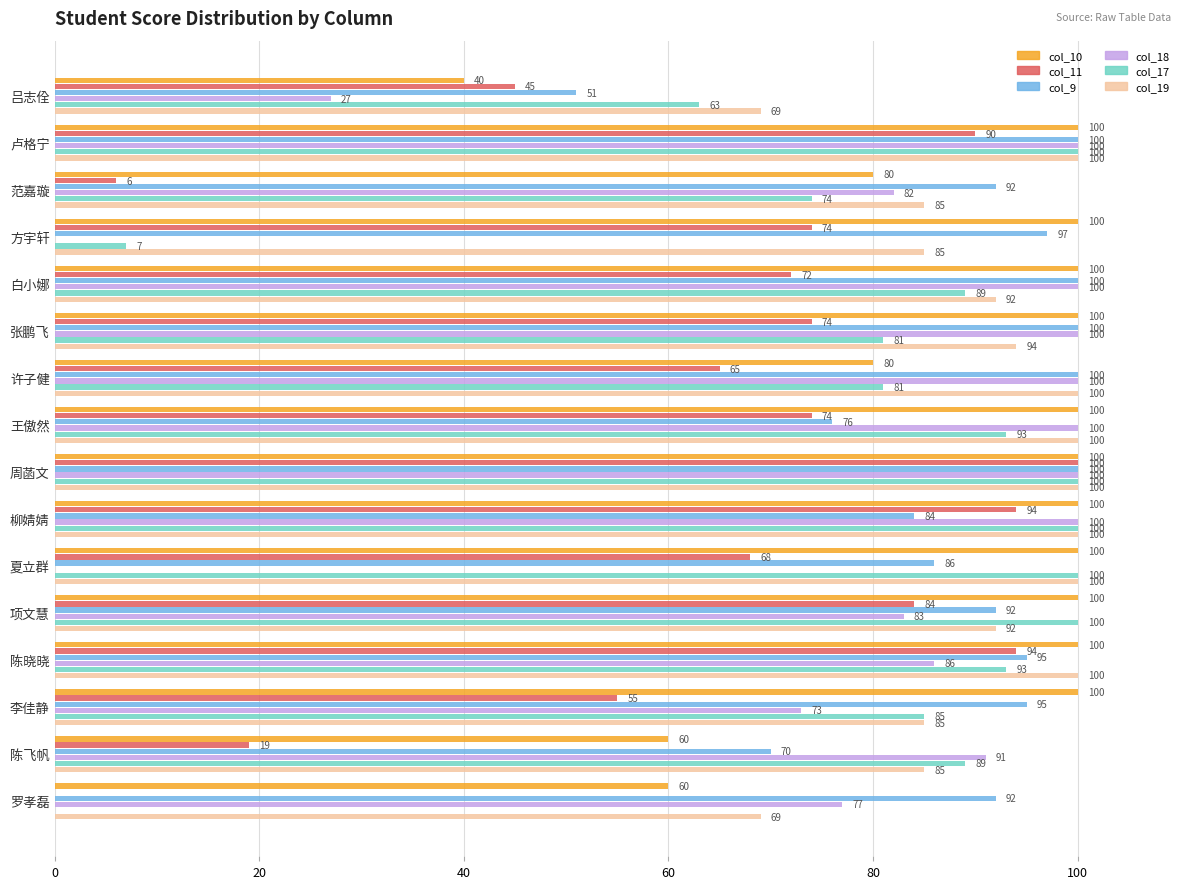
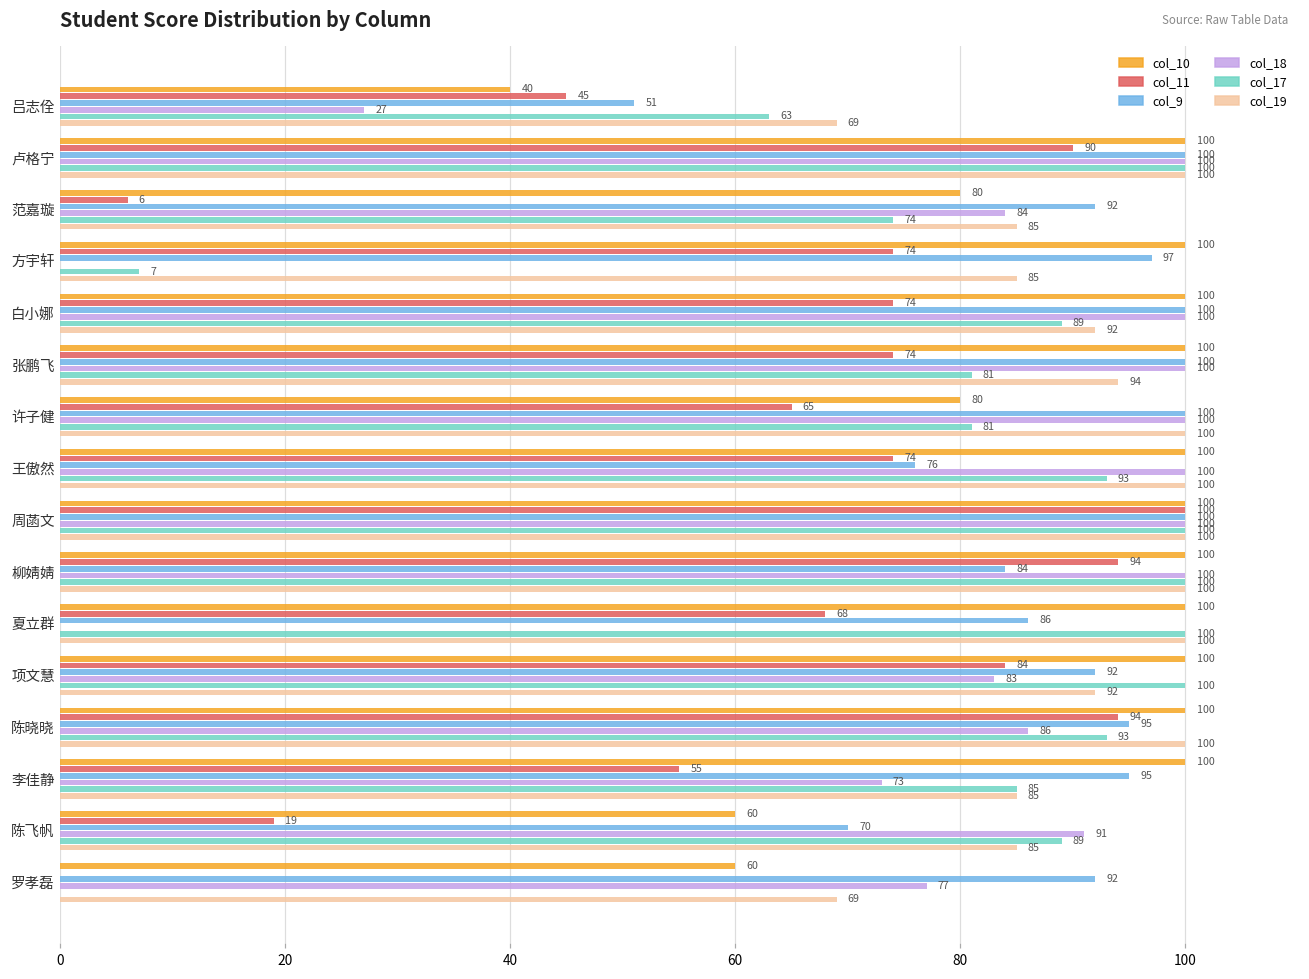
  {
    "col_10": {
      "吕志佺": 40,
      "卢格宁": 100,
      "范嘉璇": 80,
      "方宇轩": 100,
      "白小娜": 100,
      "张鹏飞": 100,
      "许子健": 80,
      "王傲然": 100,
      "柳婧婧": 100,
      "夏立群": 100,
      "项文慧": 100,
      "陈晓晓": 100,
      "李佳静": 100,
      "陈飞帆": 60,
      "罗孝磊": 60
    },
    "col_11": {
      "吕志佺": 45,
      "卢格宁": 90,
      "范嘉璇": 6,
      "方宇轩": 74,
-     "白小娜": 72,
+     "白小娜": 74,
      "张鹏飞": 74,
      "许子健": 65,
      "王傲然": 74,
      "柳婧婧": 94,
      "夏立群": 68,
      "项文慧": 84,
      "陈晓晓": 94,
      "李佳静": 55,
      "陈飞帆": 19
    },
    "col_18": {
      "吕志佺": 27,
-     "范嘉璇": 82,
+     "范嘉璇": 84,
      "王傲然": 100,
      "项文慧": 83,
      "陈晓晓": 86,
      "李佳静": 73,
      "陈飞帆": 91,
      "罗孝磊": 77
    },
    "col_19": {
      "吕志佺": 69,
      "范嘉璇": 85,
      "方宇轩": 85,
      "白小娜": 92,
      "张鹏飞": 94,
      "许子健": 100,
      "王傲然": 100,
      "项文慧": 92,
      "陈晓晓": 100,
      "陈飞帆": 85,
      "罗孝磊": 69
    }
  }
